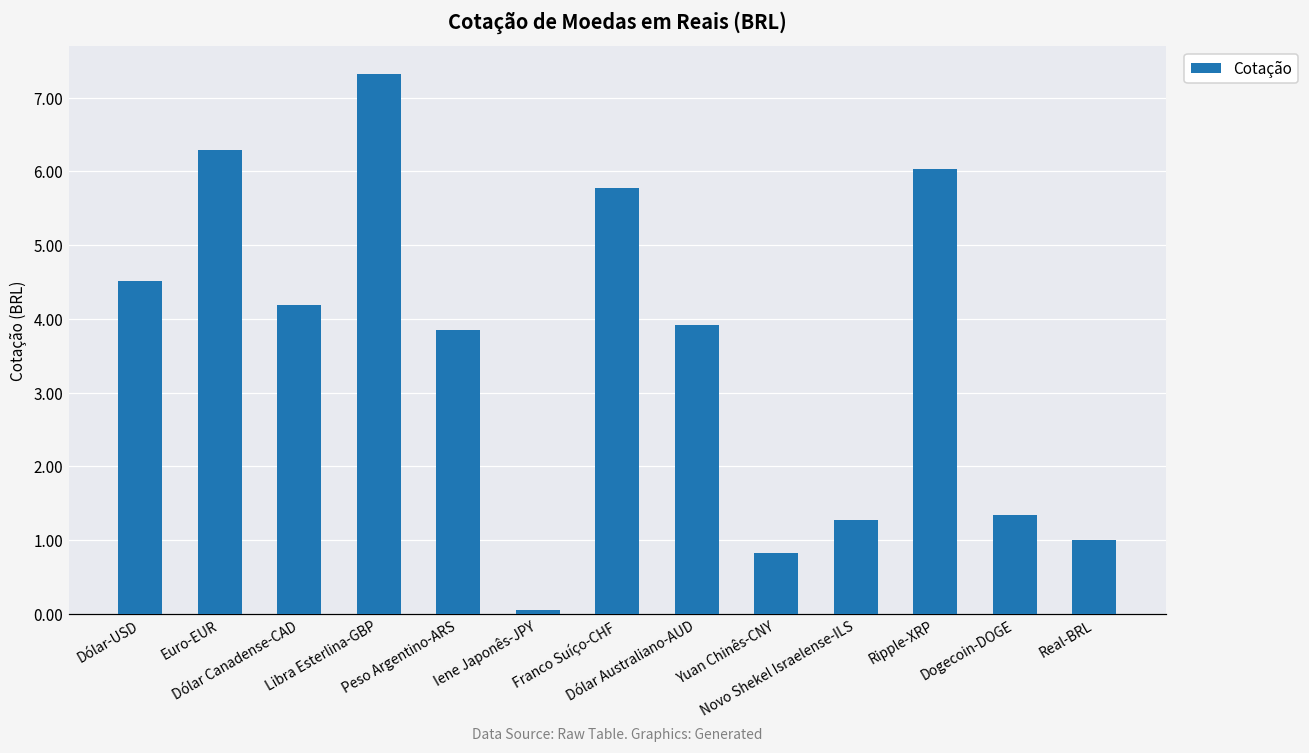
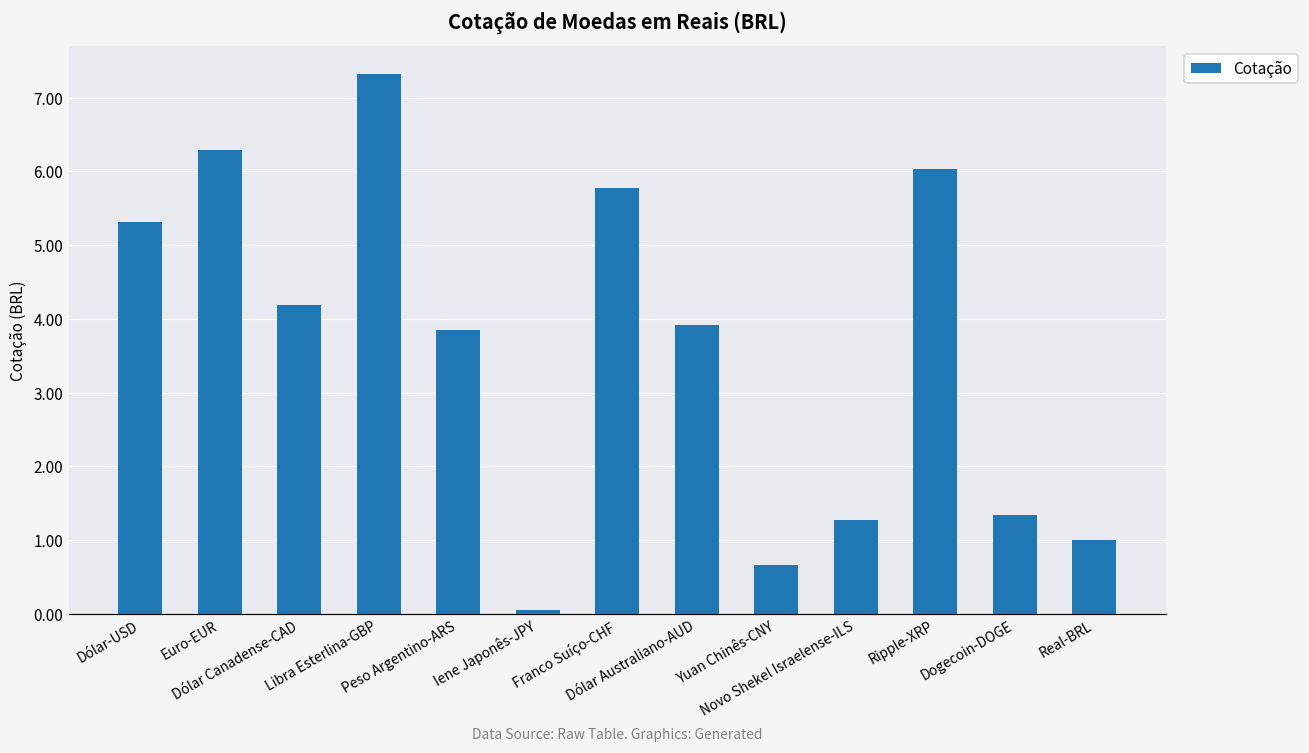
  {
-   "Dólar-USD": 4.5,
+   "Dólar-USD": 5.3,
    "Euro-EUR": 6.3,
    "Dólar Canadense-CAD": 4.2,
    "Libra Esterlina-GBP": 7.3,
    "Peso Argentino-ARS": 3.8,
    "Iene Japonês-JPY": 0.0,
    "Franco Suíço-CHF": 5.8,
    "Dólar Australiano-AUD": 3.9,
-   "Yuan Chinês-CNY": 0.8,
+   "Yuan Chinês-CNY": 0.7,
    "Novo Shekel Israelense-ILS": 1.3,
    "Ripple-XRP": 6.0,
    "Dogecoin-DOGE": 1.3,
    "Real-BRL": 1.0
  }
